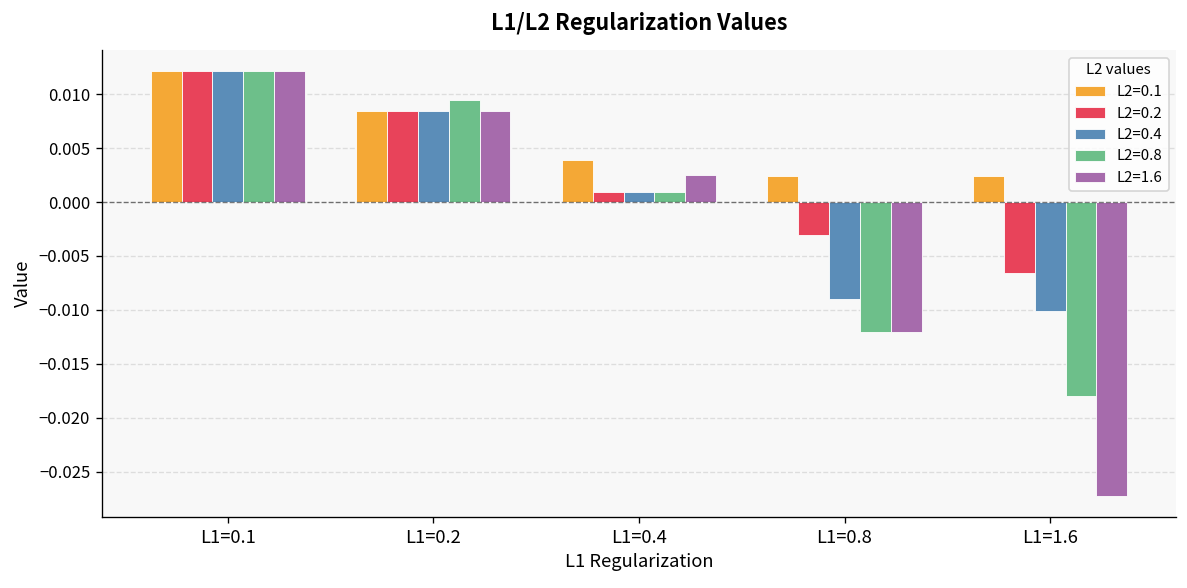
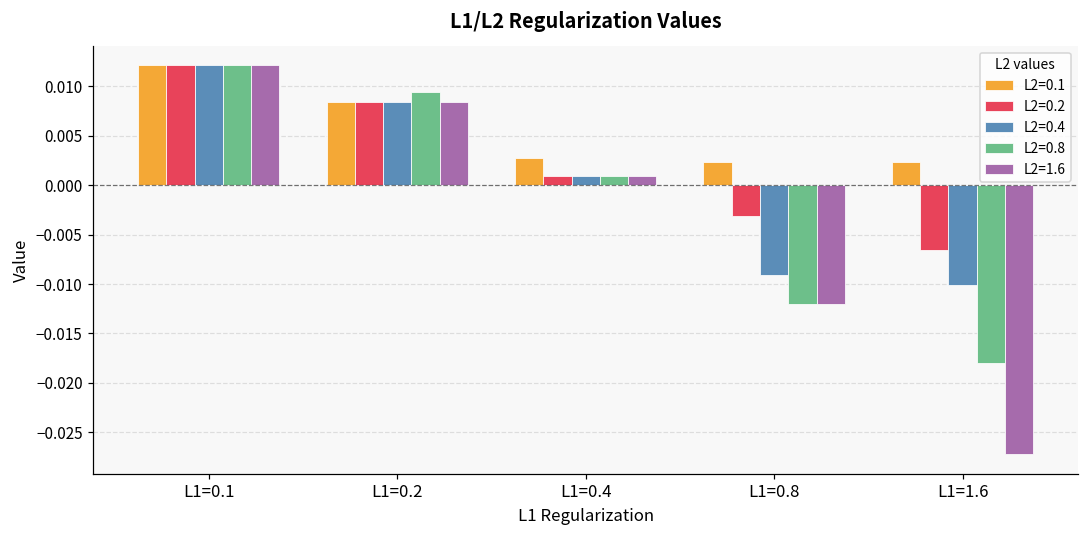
  {
    "L2=0.1": {
      "L1=0.1": 0.012,
      "L1=0.2": 0.008,
-     "L1=0.4": 0.004,
+     "L1=0.4": 0.003,
      "L1=0.8": 0.002,
      "L1=1.6": 0.002
    },
    "L2=0.2": {
      "L1=0.1": 0.012,
      "L1=0.2": 0.008,
      "L1=0.4": 0.001,
      "L1=0.8": -0.003,
      "L1=1.6": -0.007
    },
    "L2=0.4": {
      "L1=0.1": 0.012,
      "L1=0.2": 0.008,
      "L1=0.4": 0.001,
      "L1=0.8": -0.009,
      "L1=1.6": -0.010
    },
    "L2=0.8": {
      "L1=0.1": 0.012,
      "L1=0.2": 0.009,
      "L1=0.4": 0.001,
      "L1=0.8": -0.012,
      "L1=1.6": -0.018
    },
    "L2=1.6": {
      "L1=0.1": 0.012,
      "L1=0.2": 0.008,
-     "L1=0.4": 0.003,
+     "L1=0.4": 0.001,
      "L1=0.8": -0.012,
      "L1=1.6": -0.027
    }
  }
